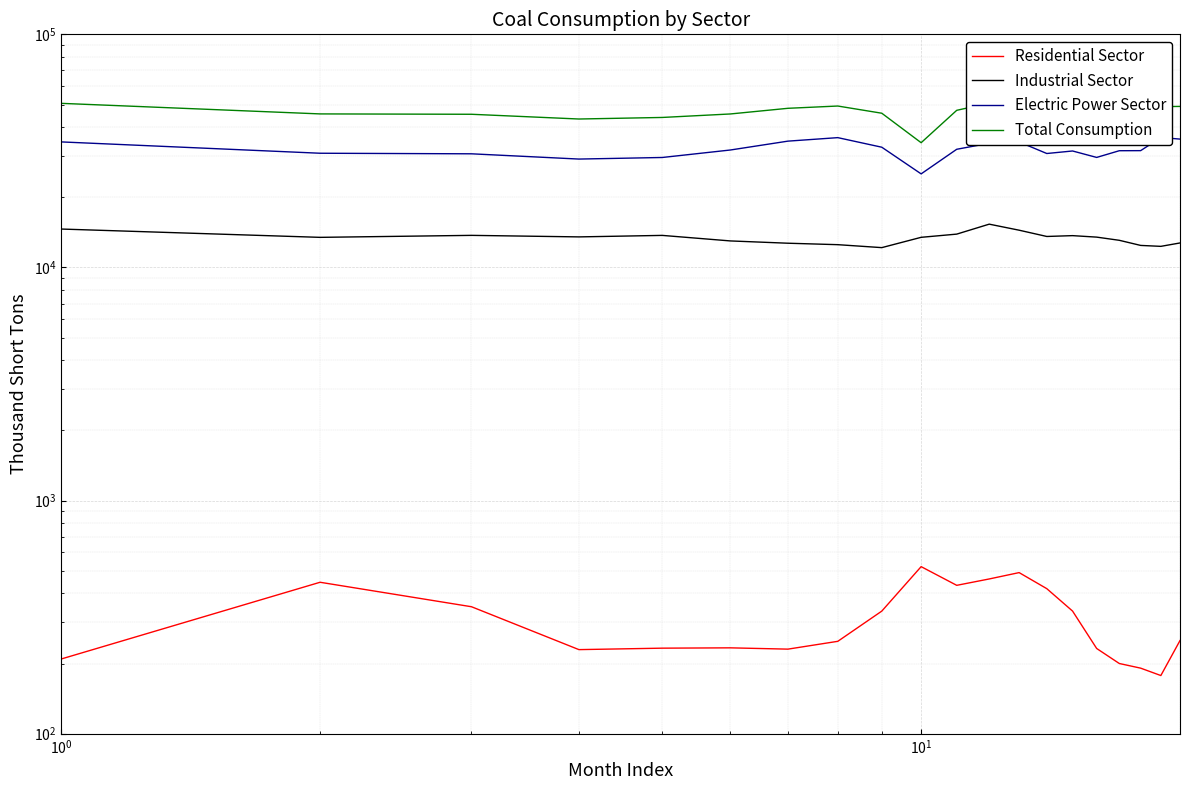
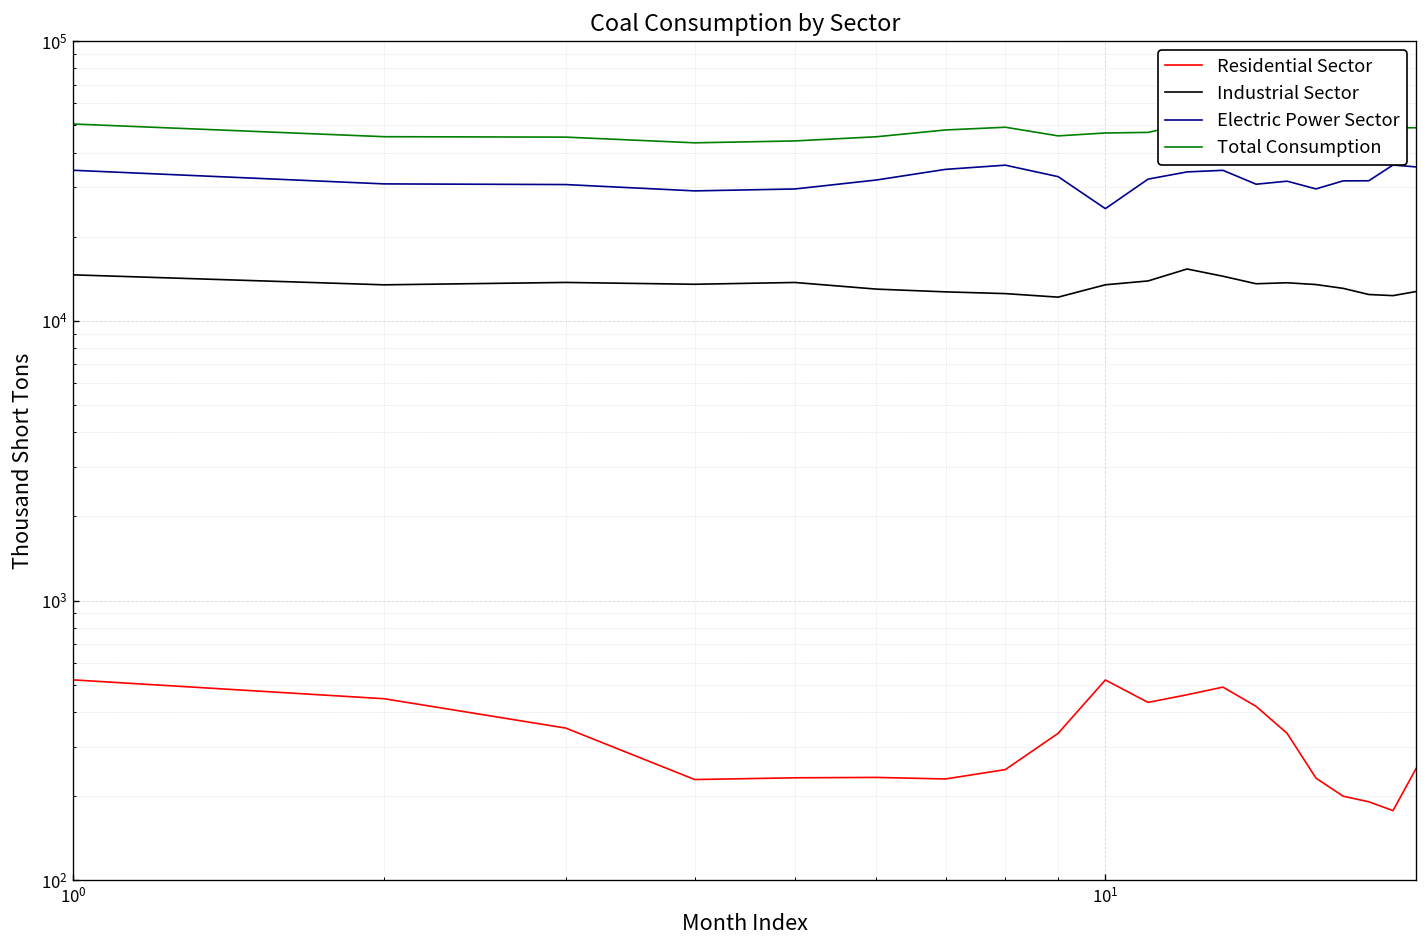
  {
    "Residential Sector": {
-     "10^0": 210,
+     "10^0": 520,
      "10^1": 520
    },
    "Industrial Sector": {
      "10^0": 15000,
      "10^1": 13000
    },
    "Electric Power Sector": {
      "10^0": 35000,
      "10^1": 25000
    },
    "Total Consumption": {
      "10^0": 51000,
-     "10^1": 34000
+     "10^1": 47000
    }
  }
